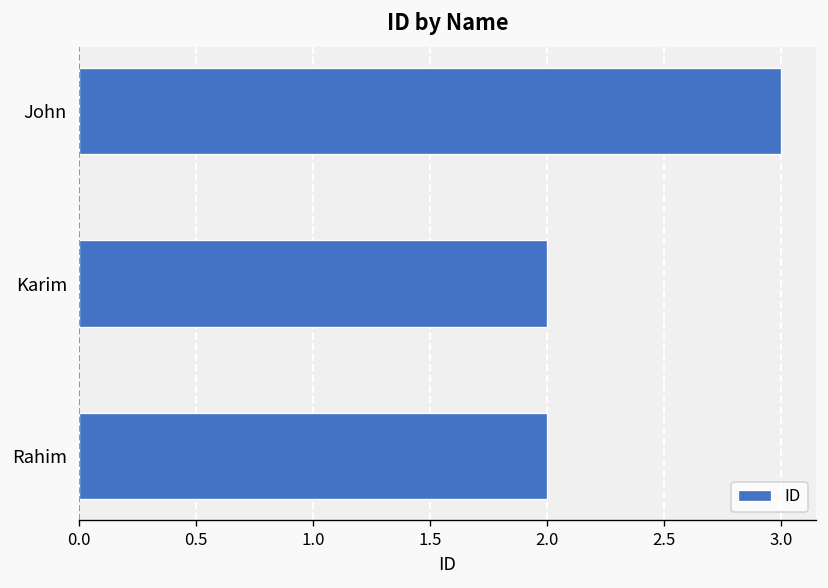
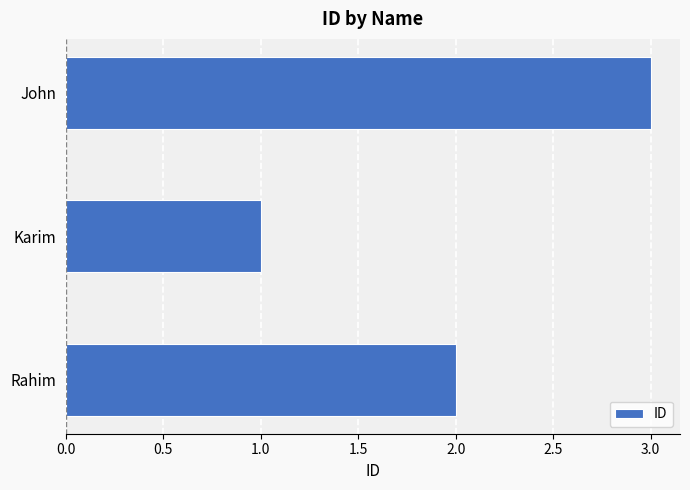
  {
    "John": 3,
-   "Karim": 2,
+   "Karim": 1,
    "Rahim": 2
  }
